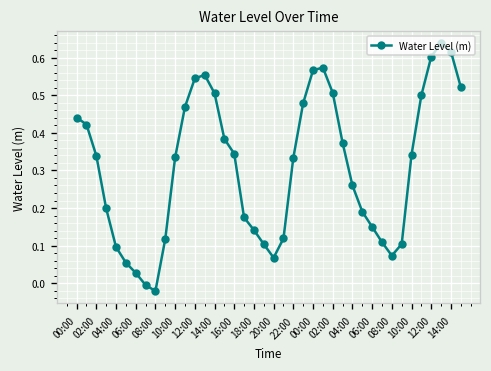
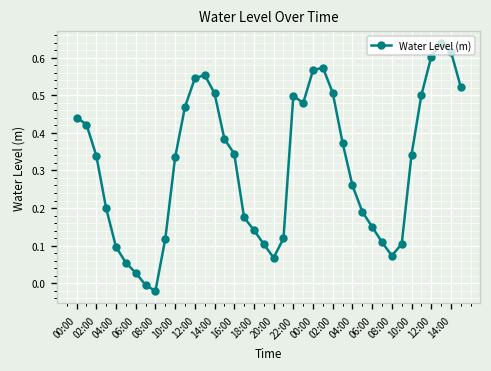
  {
    "16:00": 0.34,
    "18:00": 0.14,
    "20:00": 0.07,
-   "22:00": 0.33
+   "22:00": 0.50
  }
